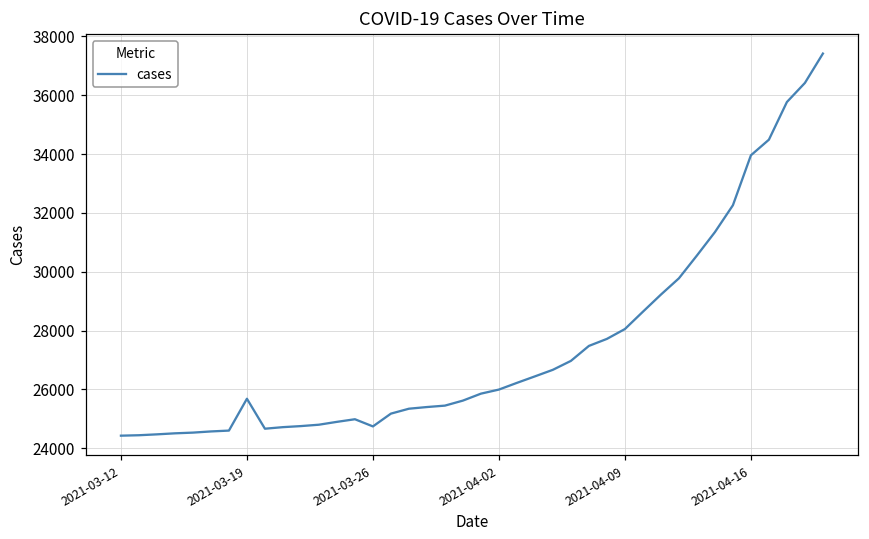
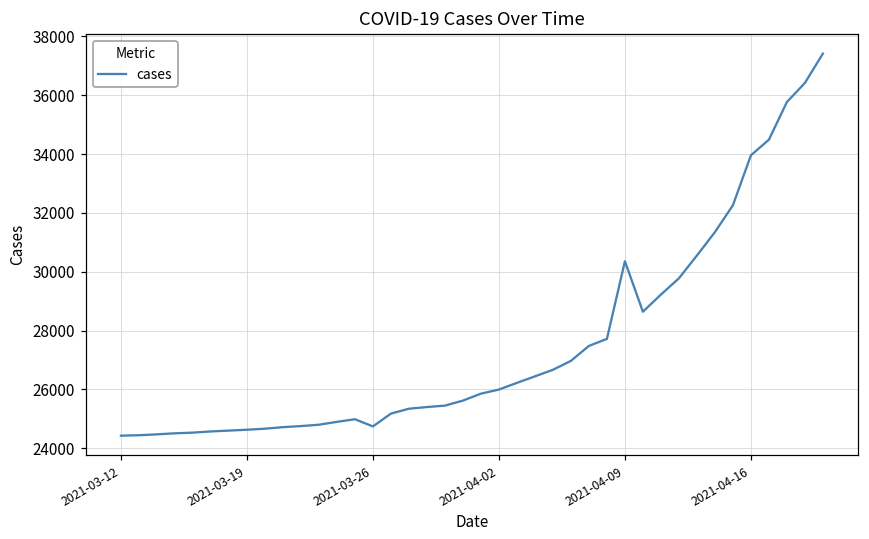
  {
    "2021-03-12": 24400,
-   "2021-03-19": 25700,
+   "2021-03-19": 24600,
    "2021-03-26": 24700,
    "2021-04-02": 26000,
-   "2021-04-09": 28100,
+   "2021-04-09": 30400,
    "2021-04-16": 34000
  }
